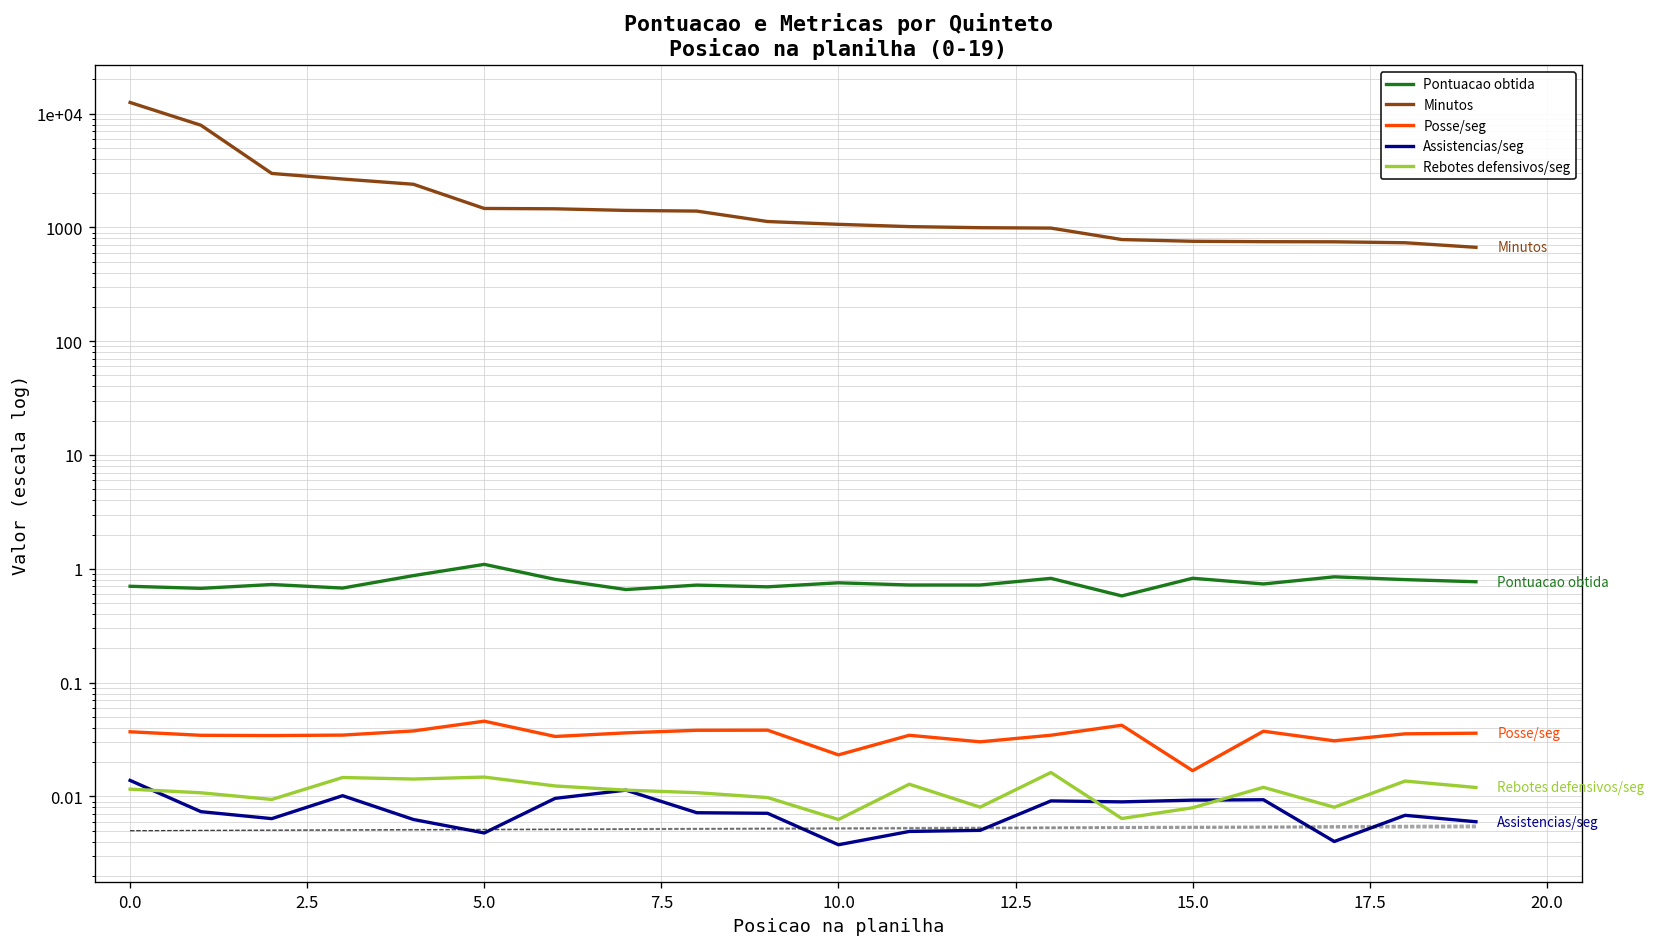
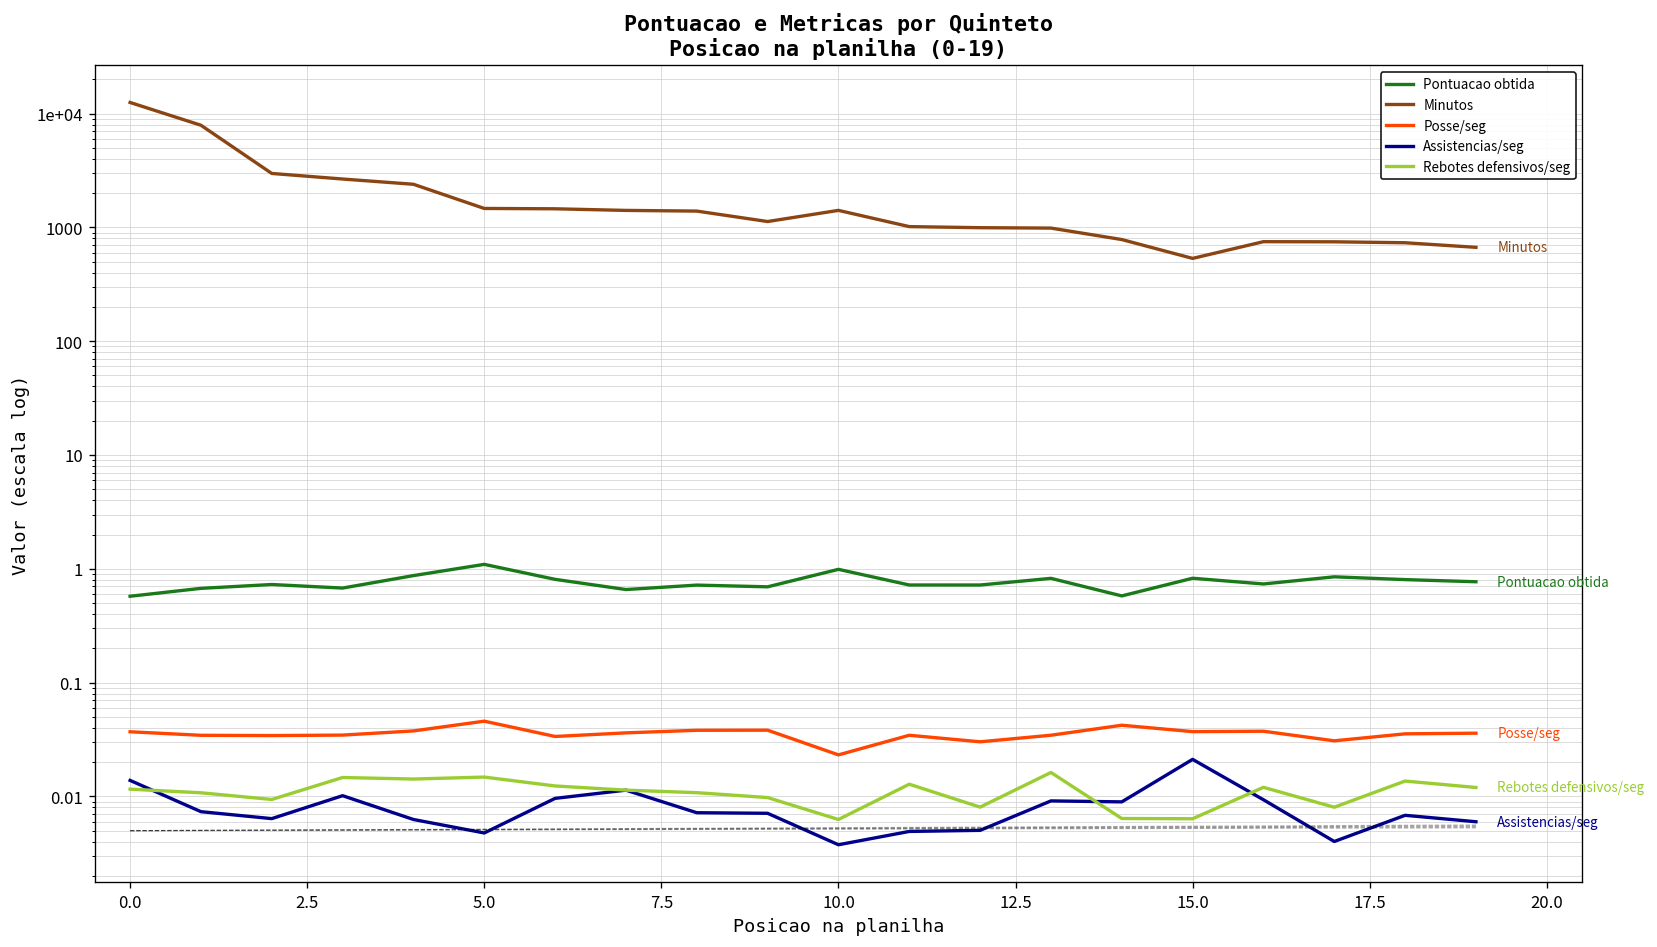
  {
    "Pontuacao obtida": {
-     "0.0": 0.7,
+     "0.0": 0.6,
      "5.0": 1.1,
-     "10.0": 0.8,
+     "10.0": 1.0,
      "15.0": 0.8
    },
    "Minutos": {
      "0.0": 13000,
      "5.0": 1500,
-     "10.0": 1100,
-     "15.0": 800
+     "10.0": 1400,
+     "15.0": 500
    },
    "Posse/seg": {
      "0.0": 0.037,
      "5.0": 0.05,
      "10.0": 0.023,
-     "15.0": 0.017
+     "15.0": 0.037
    },
    "Assistencias/seg": {
      "0.0": 0.014,
      "5.0": 0.005,
      "10.0": 0.0038,
-     "15.0": 0.009
+     "15.0": 0.021
    },
    "Rebotes defensivos/seg": {
      "0.0": 0.012,
      "5.0": 0.015,
      "10.0": 0.006,
-     "15.0": 0.008
+     "15.0": 0.006
    }
  }
